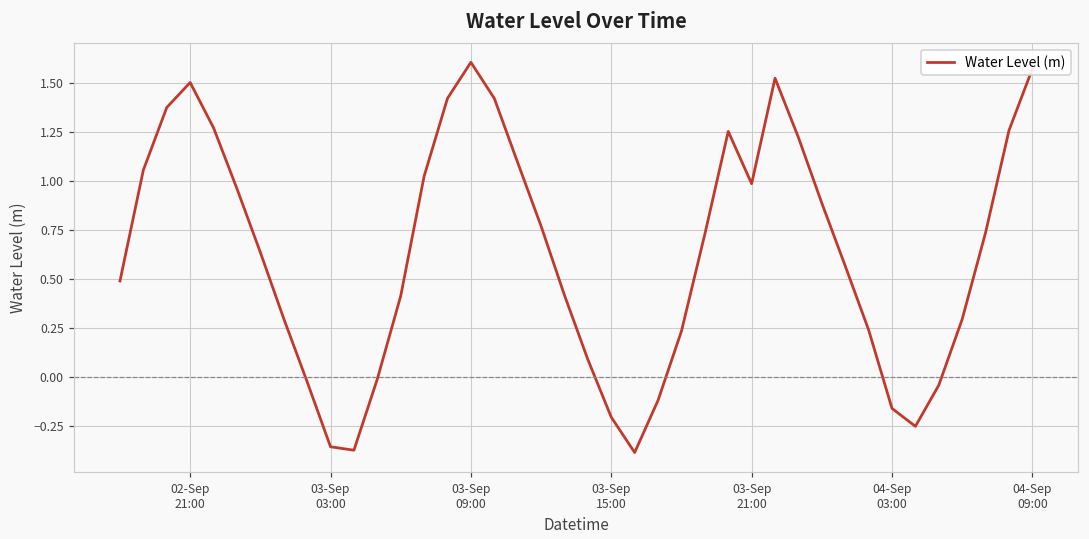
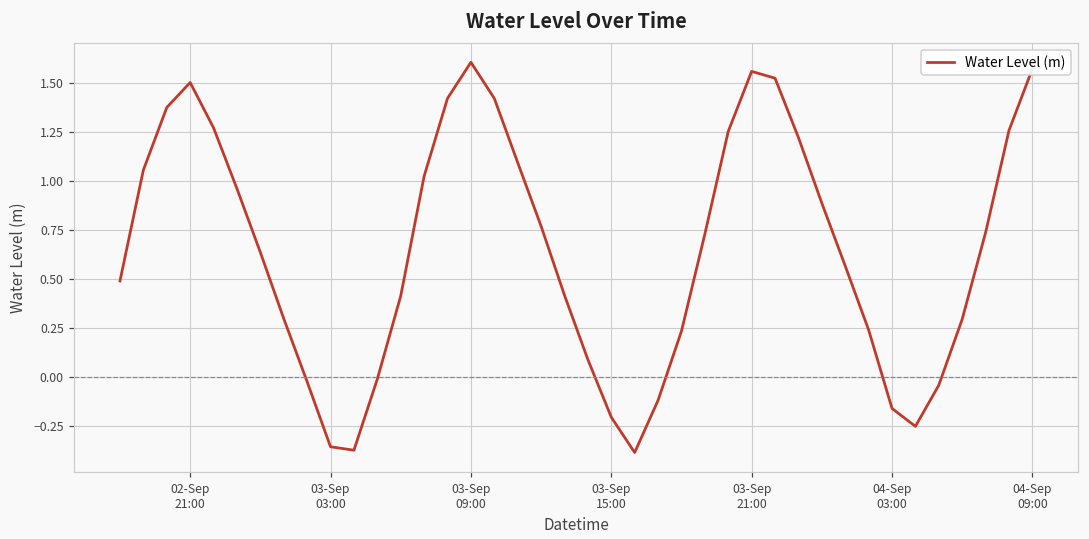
  {
    "02-Sep 21:00": 1.50,
    "03-Sep 03:00": -0.35,
    "03-Sep 09:00": 1.60,
    "03-Sep 15:00": -0.20,
-   "03-Sep 21:00": 0.98,
+   "03-Sep 21:00": 1.56,
    "04-Sep 03:00": -0.16
  }
